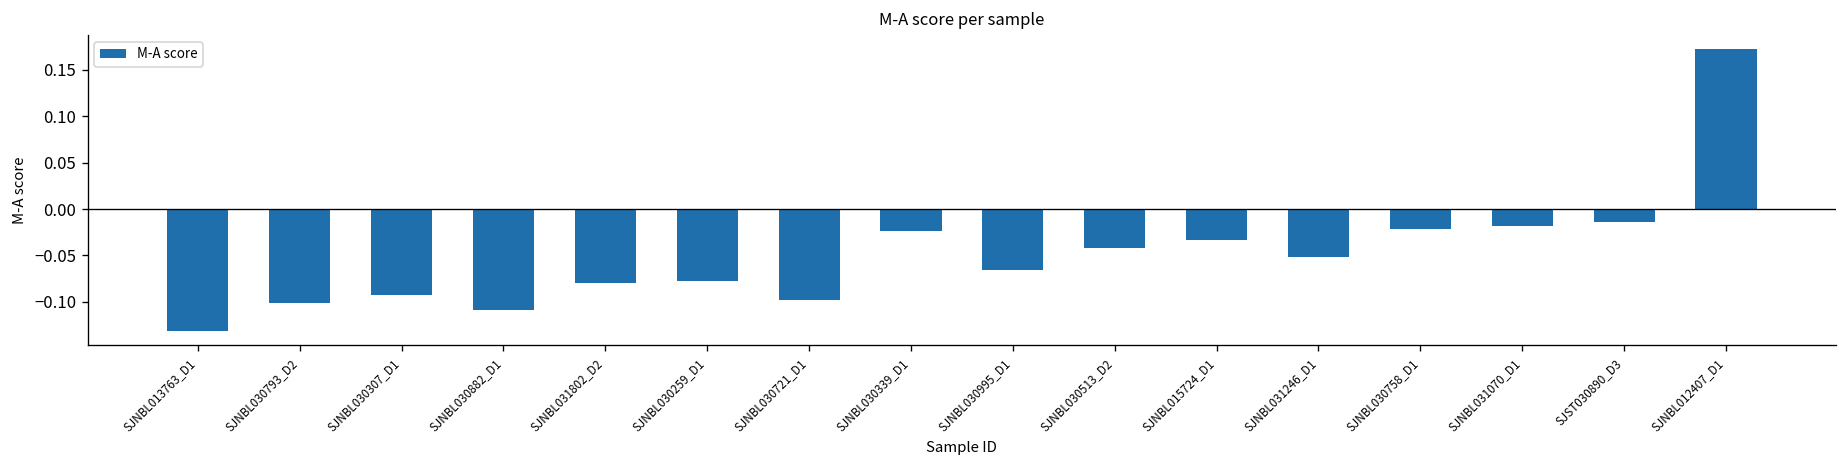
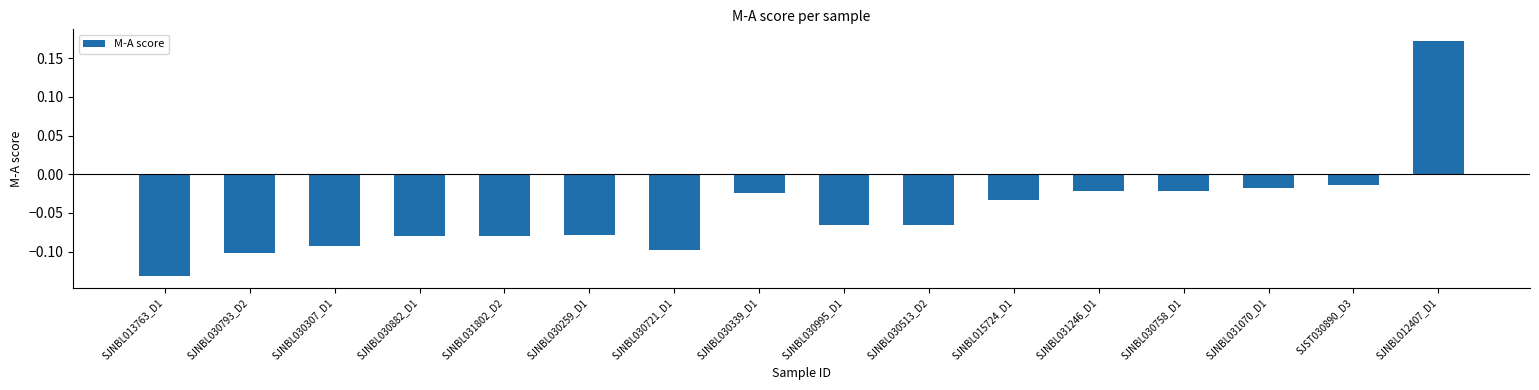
  {
    "SJNBL013763_D1": -0.13,
    "SJNBL030793_D2": -0.10,
    "SJNBL030307_D1": -0.09,
-   "SJNBL030882_D1": -0.11,
+   "SJNBL030882_D1": -0.08,
    "SJNBL031802_D2": -0.08,
    "SJNBL030259_D1": -0.08,
    "SJNBL030721_D1": -0.10,
    "SJNBL030339_D1": -0.02,
    "SJNBL030995_D1": -0.07,
-   "SJNBL030513_D2": -0.04,
+   "SJNBL030513_D2": -0.07,
    "SJNBL015724_D1": -0.03,
-   "SJNBL031246_D1": -0.05,
+   "SJNBL031246_D1": -0.02,
    "SJNBL030758_D1": -0.02,
    "SJNBL031070_D1": -0.02,
    "SJST030890_D3": -0.01,
    "SJNBL012407_D1": 0.17
  }
